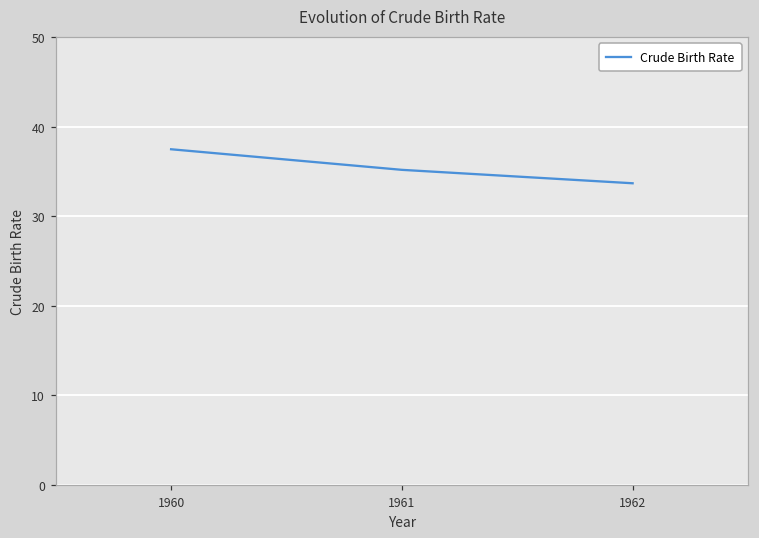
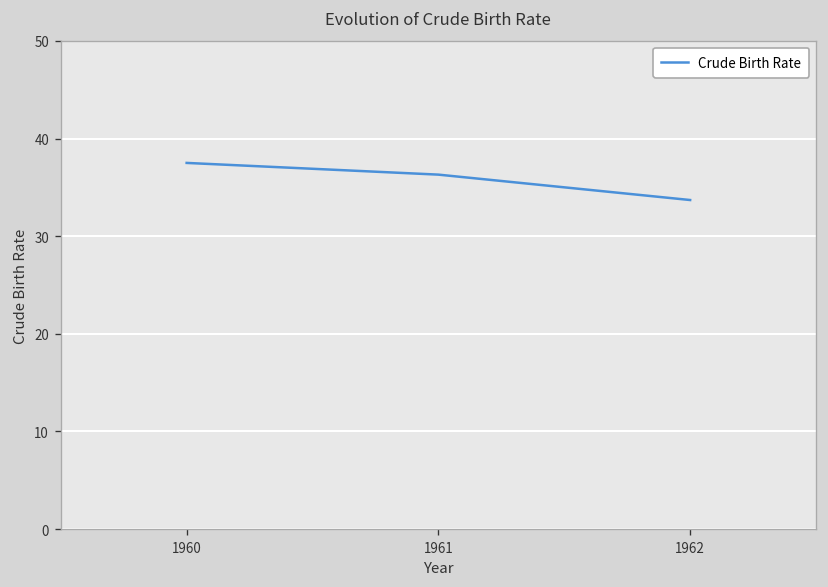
  {
    "1960": 38,
-   "1961": 35,
+   "1961": 36,
    "1962": 34
  }
